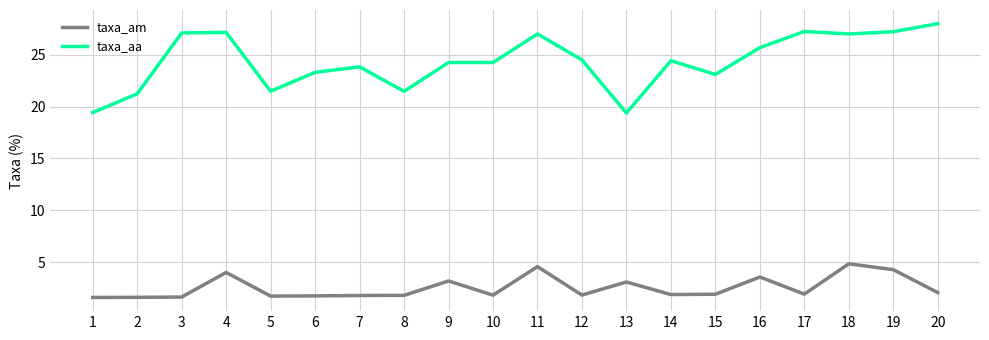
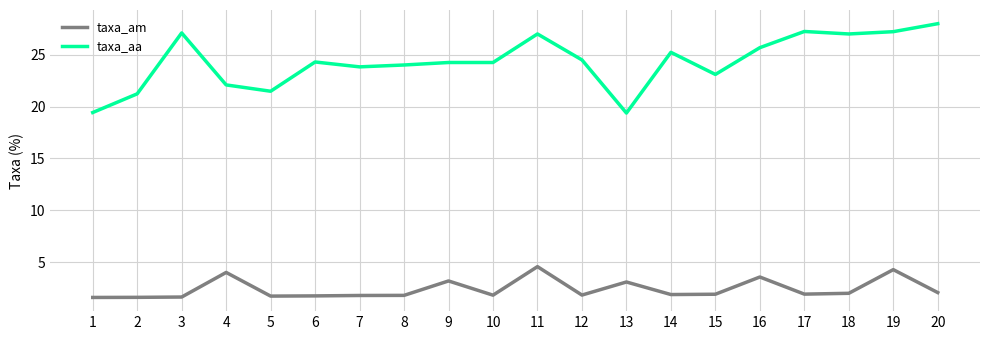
  {
    "taxa_am": {
      "1": 1.6,
      "2": 1.6,
      "3": 1.7,
      "4": 4.0,
      "5": 1.7,
      "6": 1.8,
      "7": 1.8,
      "8": 1.8,
      "9": 3.2,
      "10": 1.8,
      "11": 4.6,
      "12": 1.8,
      "13": 3.1,
      "14": 1.9,
      "15": 1.9,
      "16": 3.6,
      "17": 1.9,
-     "18": 4.9,
+     "18": 2.0,
      "19": 4.3,
      "20": 2.1
    },
    "taxa_aa": {
      "1": 19.4,
      "2": 21.2,
      "3": 27.1,
-     "4": 27.2,
+     "4": 22.1,
      "5": 21.5,
-     "6": 23.3,
+     "6": 24.3,
      "7": 23.8,
-     "8": 21.5,
+     "8": 24.0,
      "9": 24.3,
      "10": 24.3,
      "11": 27.0,
      "12": 24.5,
      "13": 19.4,
-     "14": 24.4,
+     "14": 25.2,
      "15": 23.1,
      "16": 25.7,
      "17": 27.2,
      "18": 27.0,
      "19": 27.2,
      "20": 28.0
    }
  }
